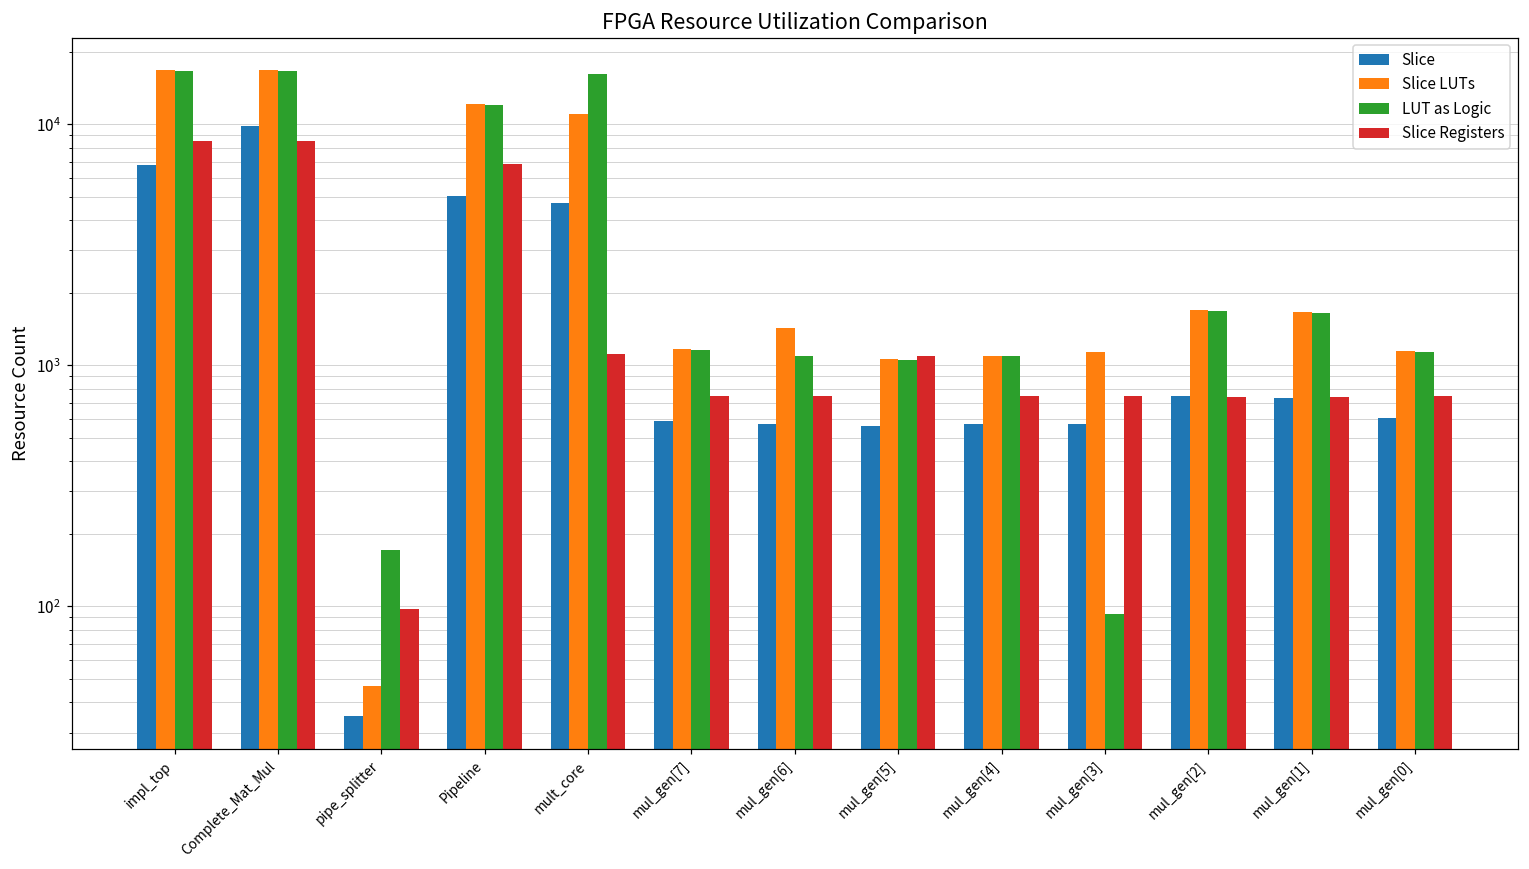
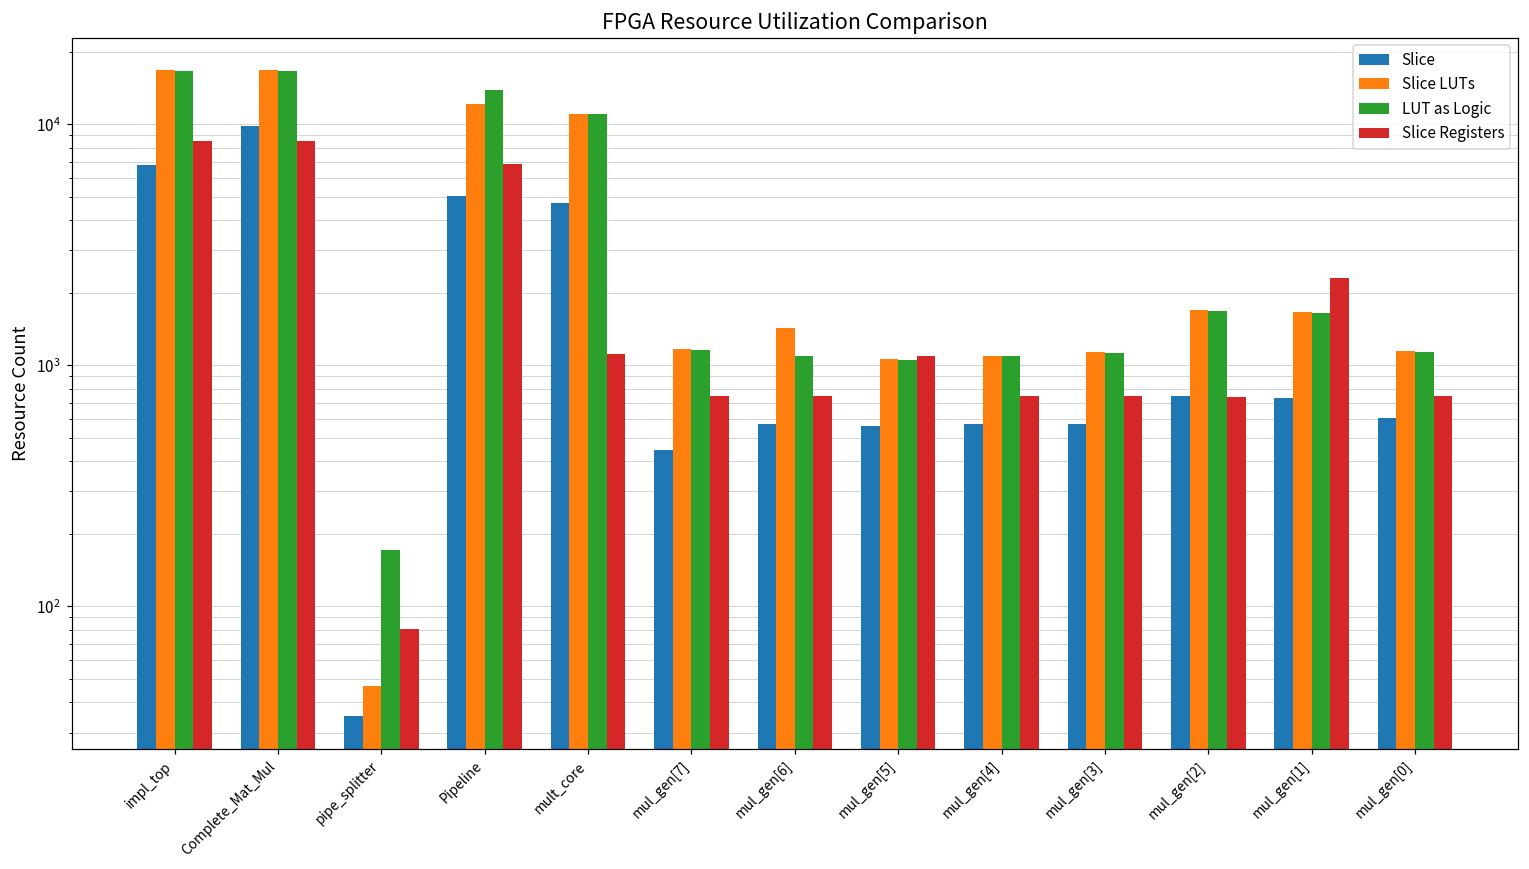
  {
    "Slice": {
      "impl_top": 6800,
      "Complete_Mat_Mul": 10000,
      "pipe_splitter": 35,
      "Pipeline": 5100,
      "mult_core": 4700,
-     "mul_gen[7]": 590,
+     "mul_gen[7]": 450,
      "mul_gen[6]": 570,
      "mul_gen[5]": 560,
      "mul_gen[4]": 570,
      "mul_gen[3]": 570,
      "mul_gen[2]": 740,
      "mul_gen[1]": 730,
      "mul_gen[0]": 610
    },
    "Slice LUTs": {
      "impl_top": 17000,
      "Complete_Mat_Mul": 17000,
      "pipe_splitter": 47,
      "Pipeline": 12000,
      "mult_core": 11000,
      "mul_gen[7]": 1200,
      "mul_gen[6]": 1400,
      "mul_gen[5]": 1100,
      "mul_gen[4]": 1100,
      "mul_gen[3]": 1100,
      "mul_gen[2]": 1700,
      "mul_gen[1]": 1700,
      "mul_gen[0]": 1100
    },
    "LUT as Logic": {
      "impl_top": 17000,
      "Complete_Mat_Mul": 17000,
      "pipe_splitter": 170,
-     "Pipeline": 12000,
-     "mult_core": 16000,
+     "Pipeline": 14000,
+     "mult_core": 11000,
      "mul_gen[7]": 1200,
      "mul_gen[6]": 1100,
      "mul_gen[5]": 1100,
      "mul_gen[4]": 1100,
-     "mul_gen[3]": 93,
+     "mul_gen[3]": 1100,
      "mul_gen[2]": 1700,
      "mul_gen[1]": 1600,
      "mul_gen[0]": 1100
    },
    "Slice Registers": {
      "impl_top": 8500,
      "Complete_Mat_Mul": 8500,
-     "pipe_splitter": 100,
+     "pipe_splitter": 81,
      "Pipeline": 6800,
      "mult_core": 1100,
      "mul_gen[7]": 750,
      "mul_gen[6]": 740,
      "mul_gen[5]": 1100,
      "mul_gen[4]": 740,
      "mul_gen[3]": 740,
      "mul_gen[2]": 740,
-     "mul_gen[1]": 740,
+     "mul_gen[1]": 2300,
      "mul_gen[0]": 750
    }
  }
